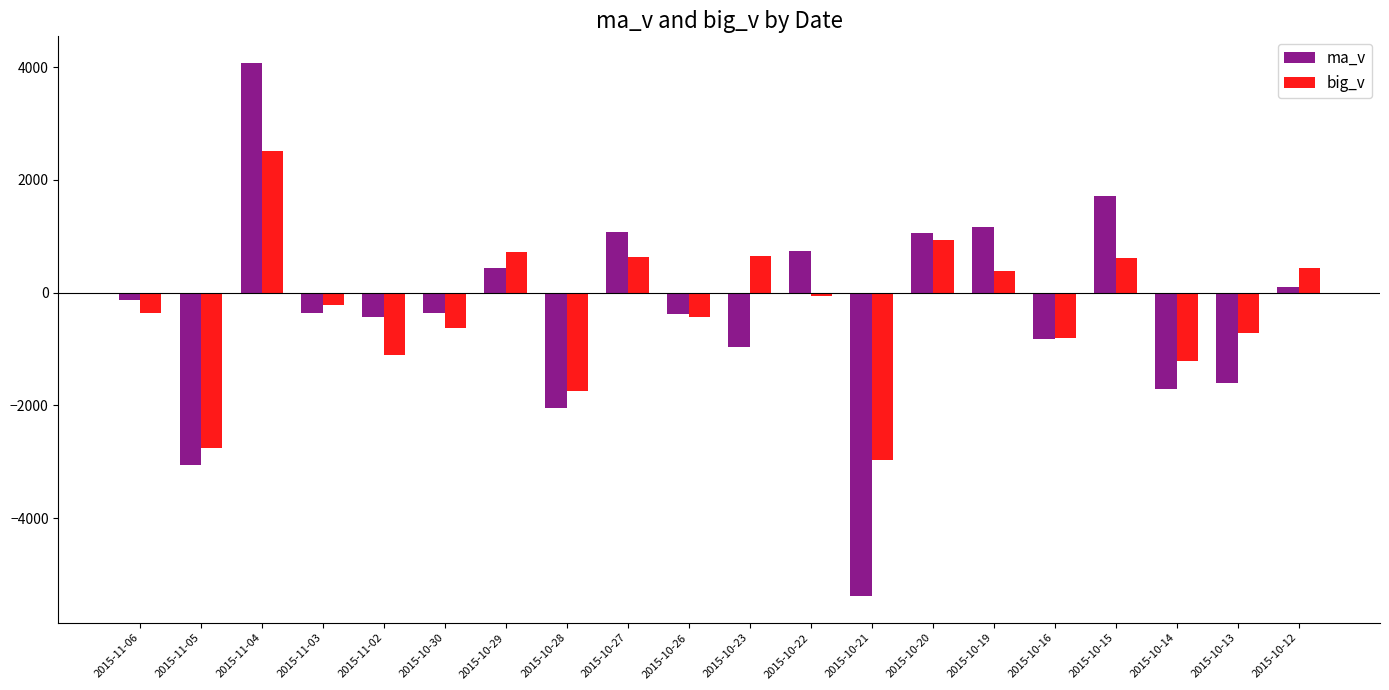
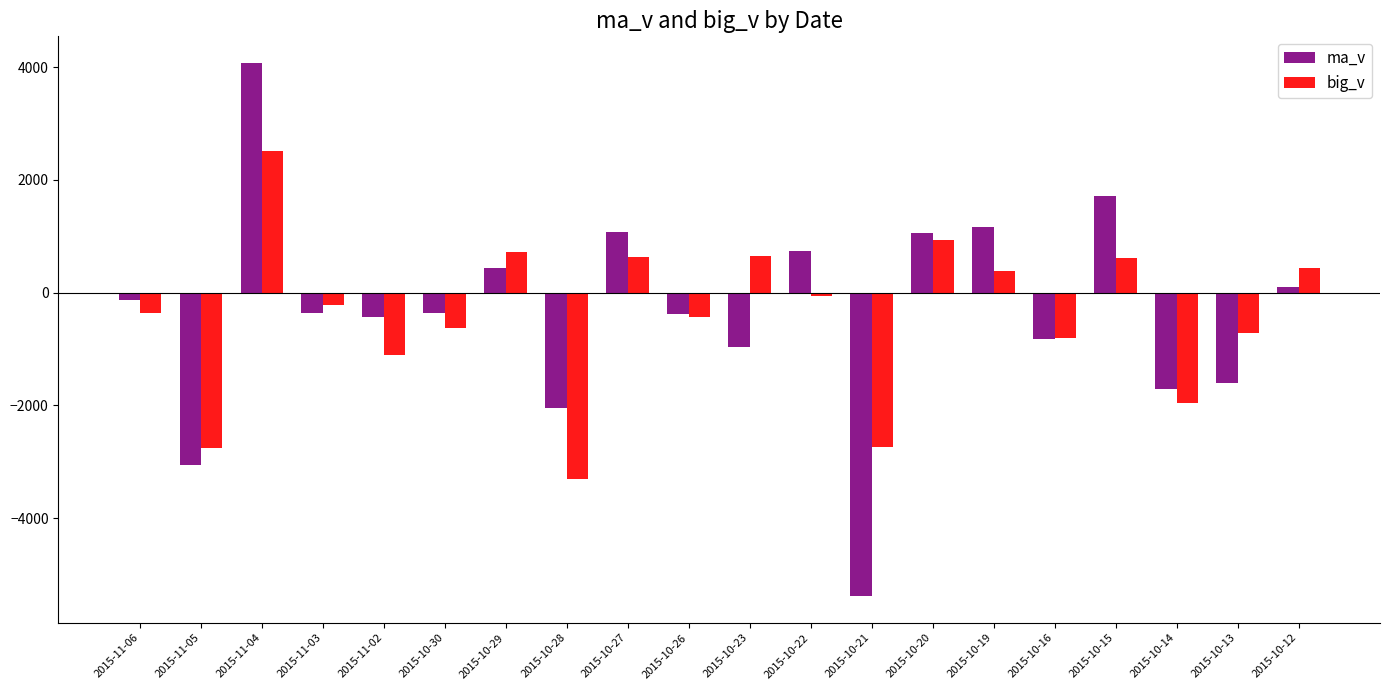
  {
    "ma_v": {
      "2015-11-06": -100,
      "2015-11-05": -3100,
      "2015-11-04": 4100,
      "2015-11-03": -400,
      "2015-11-02": -400,
      "2015-10-30": -400,
      "2015-10-29": 400,
      "2015-10-28": -2000,
      "2015-10-27": 1100,
      "2015-10-26": -400,
      "2015-10-23": -1000,
      "2015-10-22": 700,
      "2015-10-21": -5400,
      "2015-10-20": 1100,
      "2015-10-19": 1200,
      "2015-10-16": -800,
      "2015-10-15": 1700,
      "2015-10-14": -1700,
      "2015-10-13": -1600,
      "2015-10-12": 100
    },
    "big_v": {
      "2015-11-06": -400,
      "2015-11-05": -2800,
      "2015-11-04": 2500,
      "2015-11-03": -200,
      "2015-11-02": -1100,
      "2015-10-30": -600,
      "2015-10-29": 700,
-     "2015-10-28": -1700,
+     "2015-10-28": -3300,
      "2015-10-27": 600,
      "2015-10-26": -400,
      "2015-10-23": 700,
      "2015-10-22": -100,
-     "2015-10-21": -3000,
+     "2015-10-21": -2700,
      "2015-10-20": 900,
      "2015-10-19": 400,
      "2015-10-16": -800,
      "2015-10-15": 600,
-     "2015-10-14": -1200,
+     "2015-10-14": -2000,
      "2015-10-13": -700,
      "2015-10-12": 400
    }
  }
